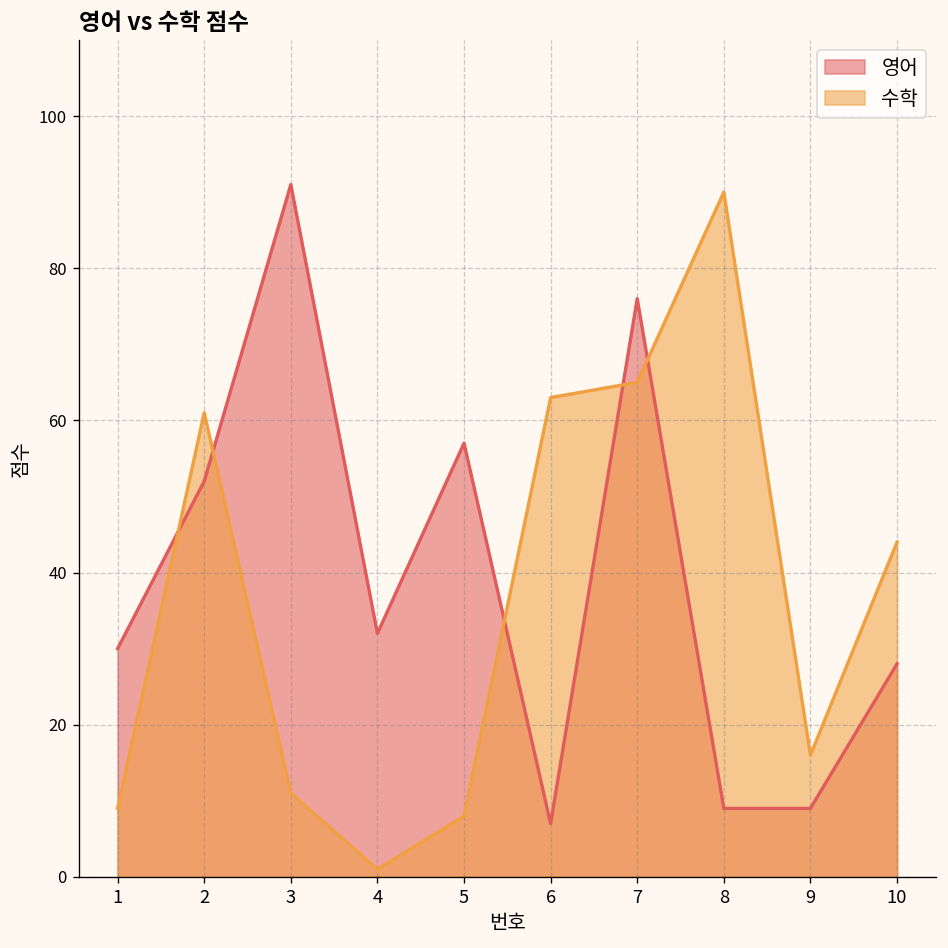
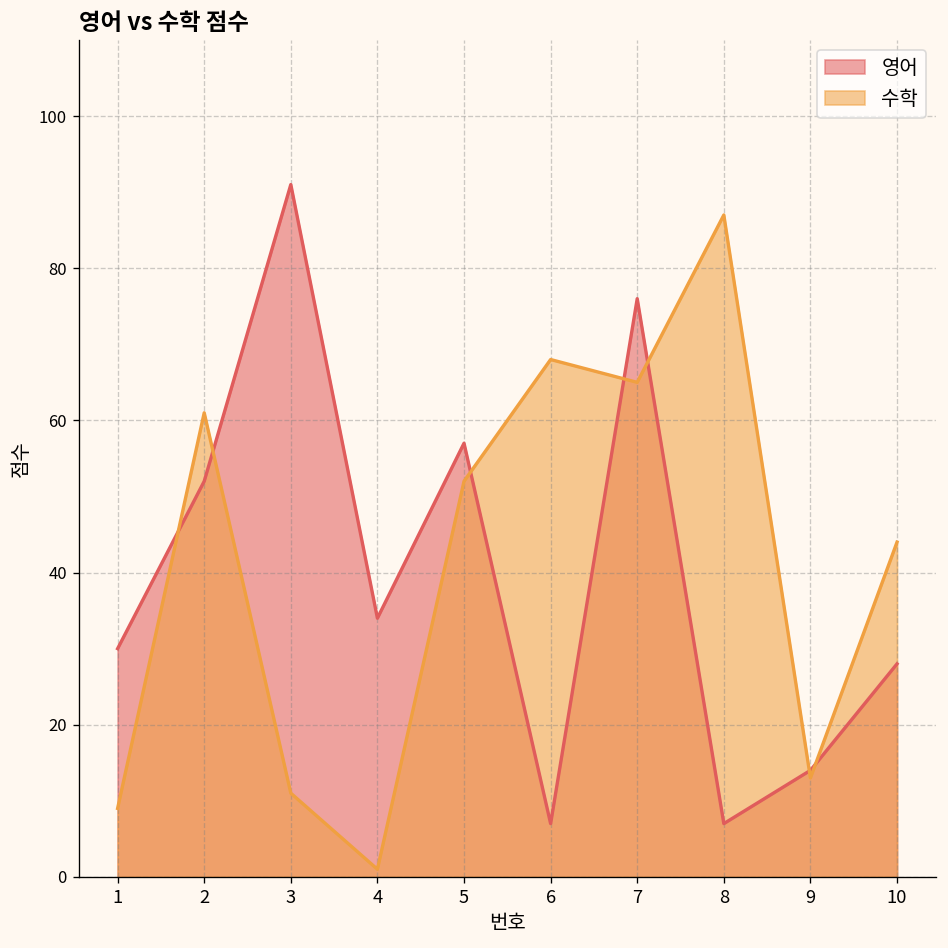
  {
    "영어": {
      "1": 30,
      "2": 52,
      "3": 91,
-     "4": 32,
+     "4": 34,
      "5": 57,
      "6": 7,
      "7": 76,
-     "8": 9,
-     "9": 9,
+     "8": 7,
+     "9": 14,
      "10": 28
    },
    "수학": {
      "1": 9,
      "2": 61,
      "3": 11,
      "4": 1,
-     "5": 8,
-     "6": 63,
+     "5": 52,
+     "6": 68,
      "7": 65,
-     "8": 90,
-     "9": 16,
+     "8": 87,
+     "9": 13,
      "10": 44
    }
  }
